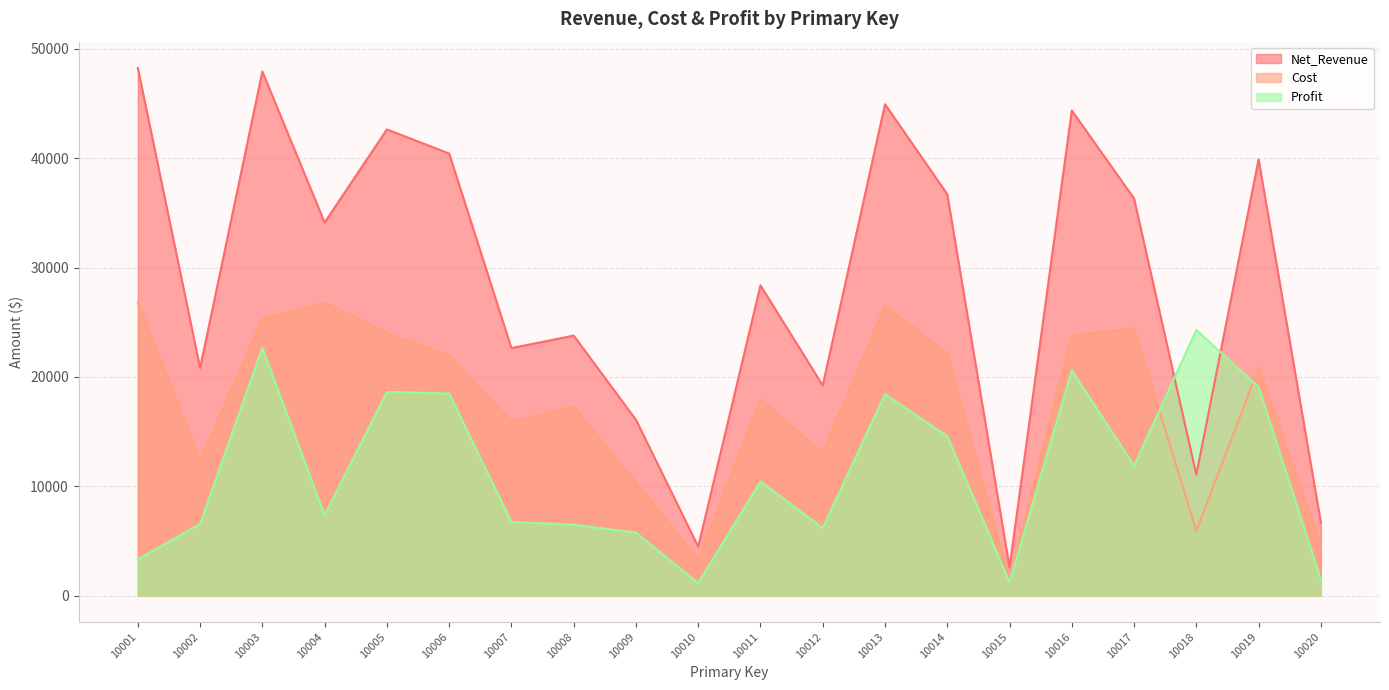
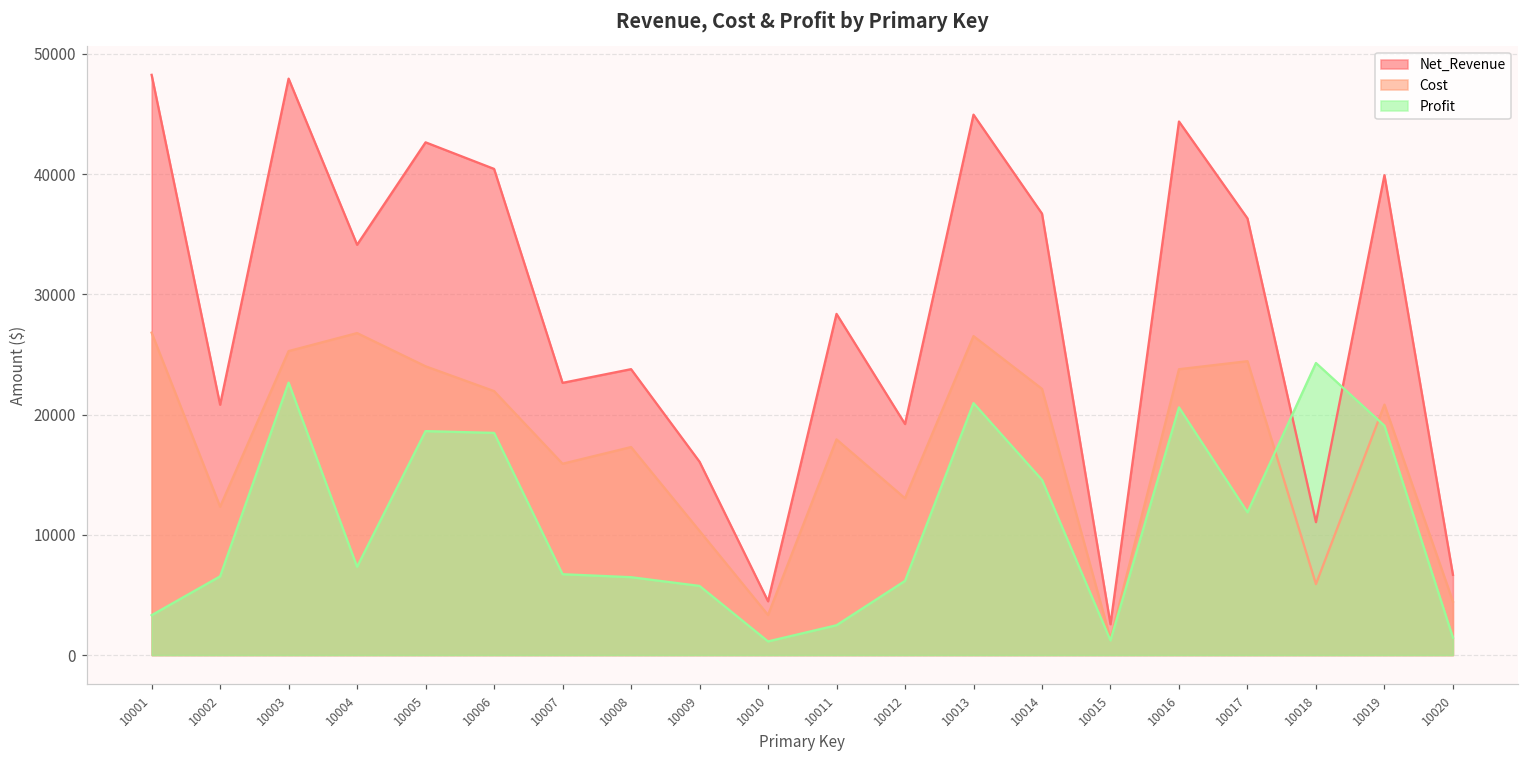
  {
    "Profit": {
      "10001": 3300,
      "10002": 6500,
      "10003": 22700,
      "10004": 7300,
      "10005": 18600,
      "10006": 18500,
      "10007": 6700,
      "10008": 6500,
      "10009": 5800,
      "10010": 1100,
-     "10011": 10400,
+     "10011": 2500,
      "10012": 6200,
-     "10013": 18400,
+     "10013": 21000,
      "10014": 14600,
      "10016": 20600,
      "10017": 11900,
      "10018": 24300,
      "10019": 19100,
      "10020": 1500
    }
  }
